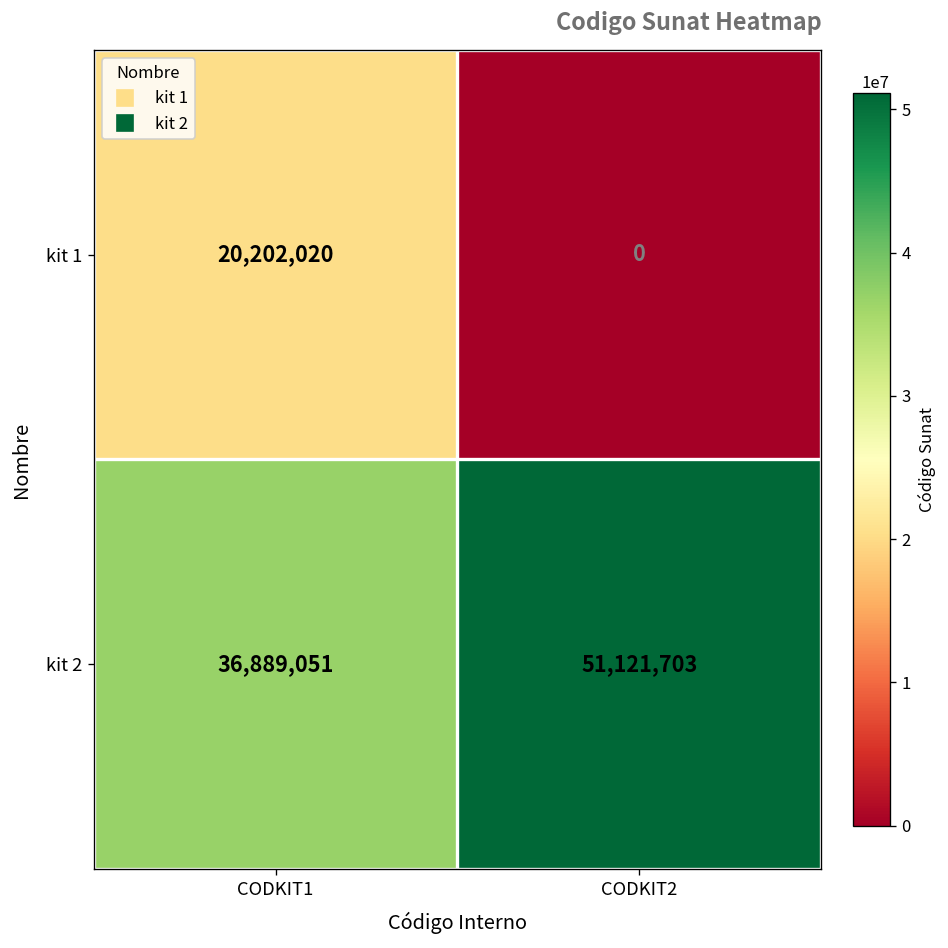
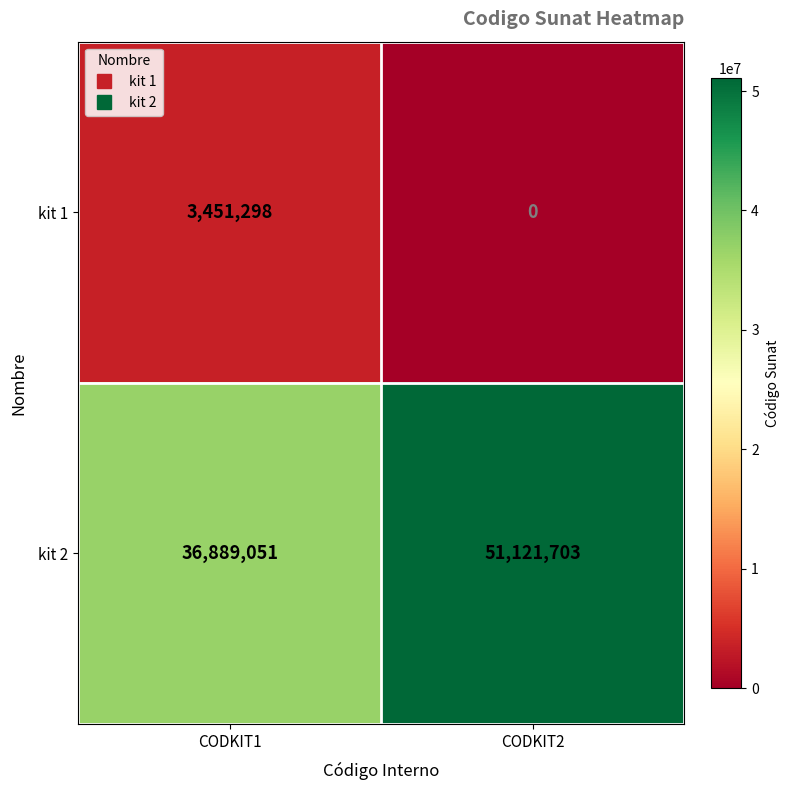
  {
    "kit 1": {
-     "CODKIT1": "20,202,020",
+     "CODKIT1": "3,451,298",
      "CODKIT2": "0"
    },
    "kit 2": {
      "CODKIT1": "36,889,051",
      "CODKIT2": "51,121,703"
    }
  }
